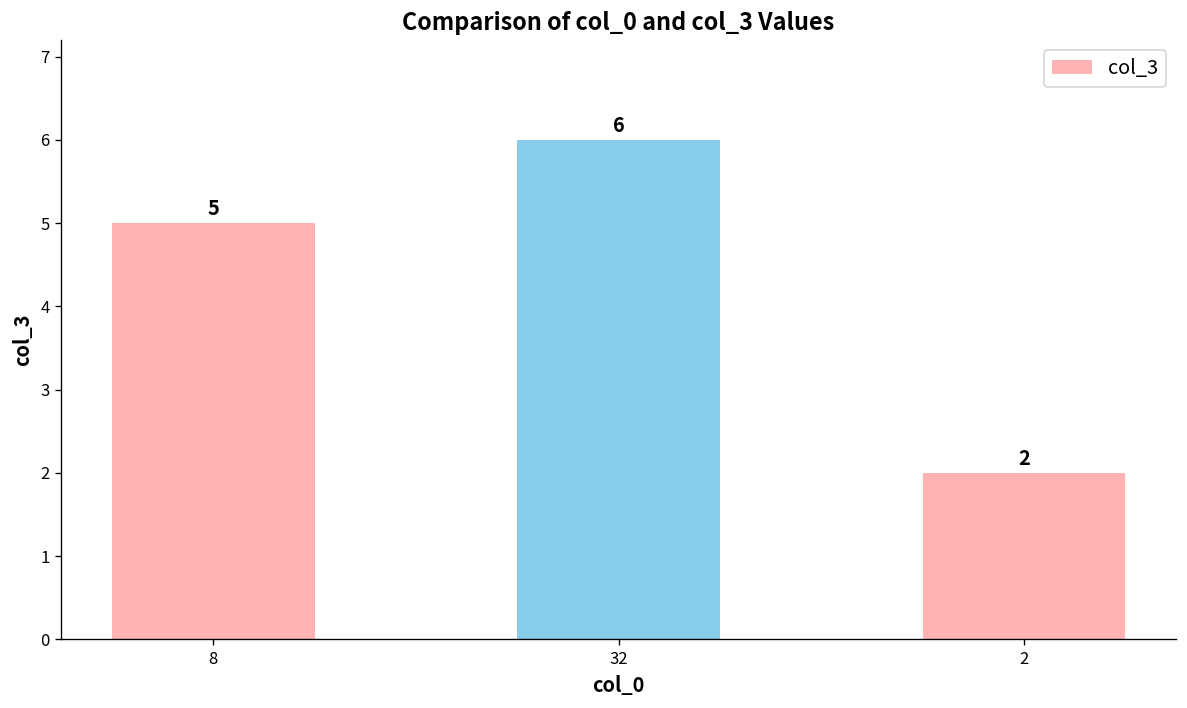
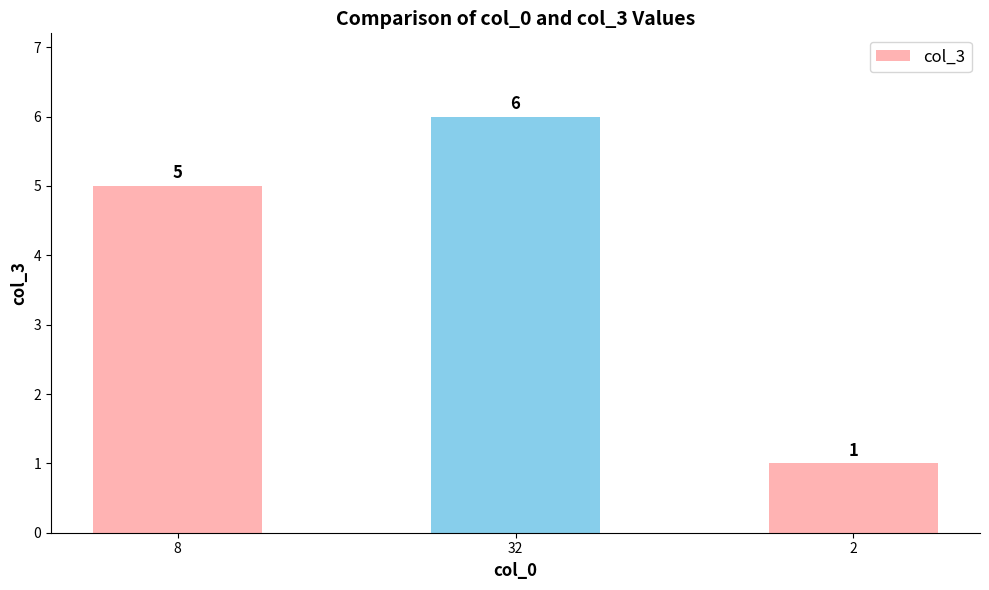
  {
    "8": 5,
    "32": 6,
-   "2": 2
+   "2": 1
  }
